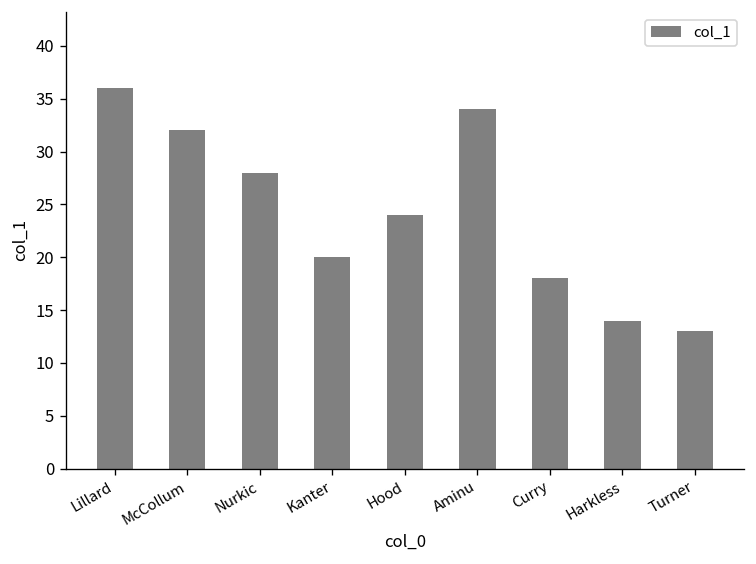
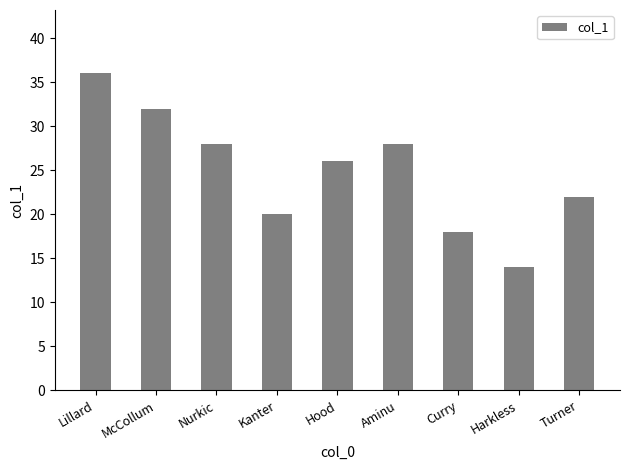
  {
    "Lillard": 36,
    "McCollum": 32,
    "Nurkic": 28,
    "Kanter": 20,
-   "Hood": 24,
-   "Aminu": 34,
+   "Hood": 26,
+   "Aminu": 28,
    "Curry": 18,
    "Harkless": 14,
-   "Turner": 13
+   "Turner": 22
  }
